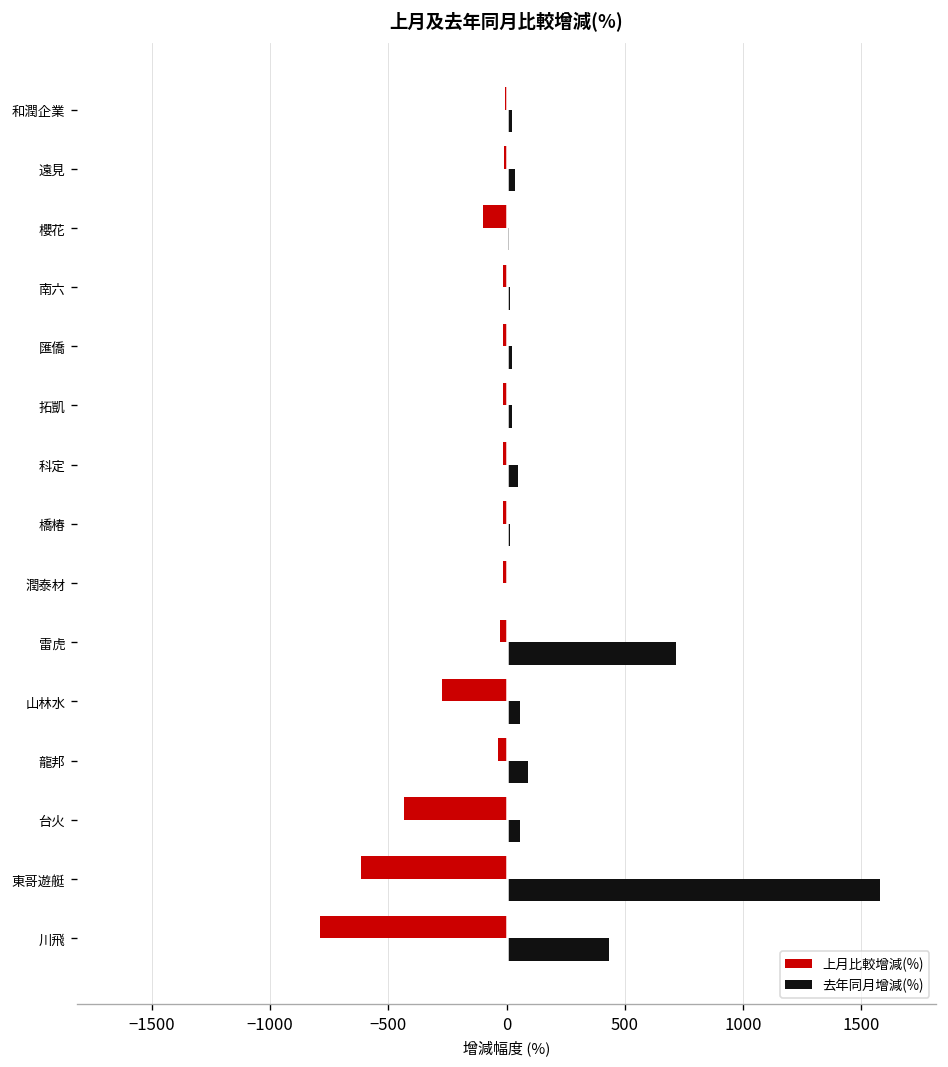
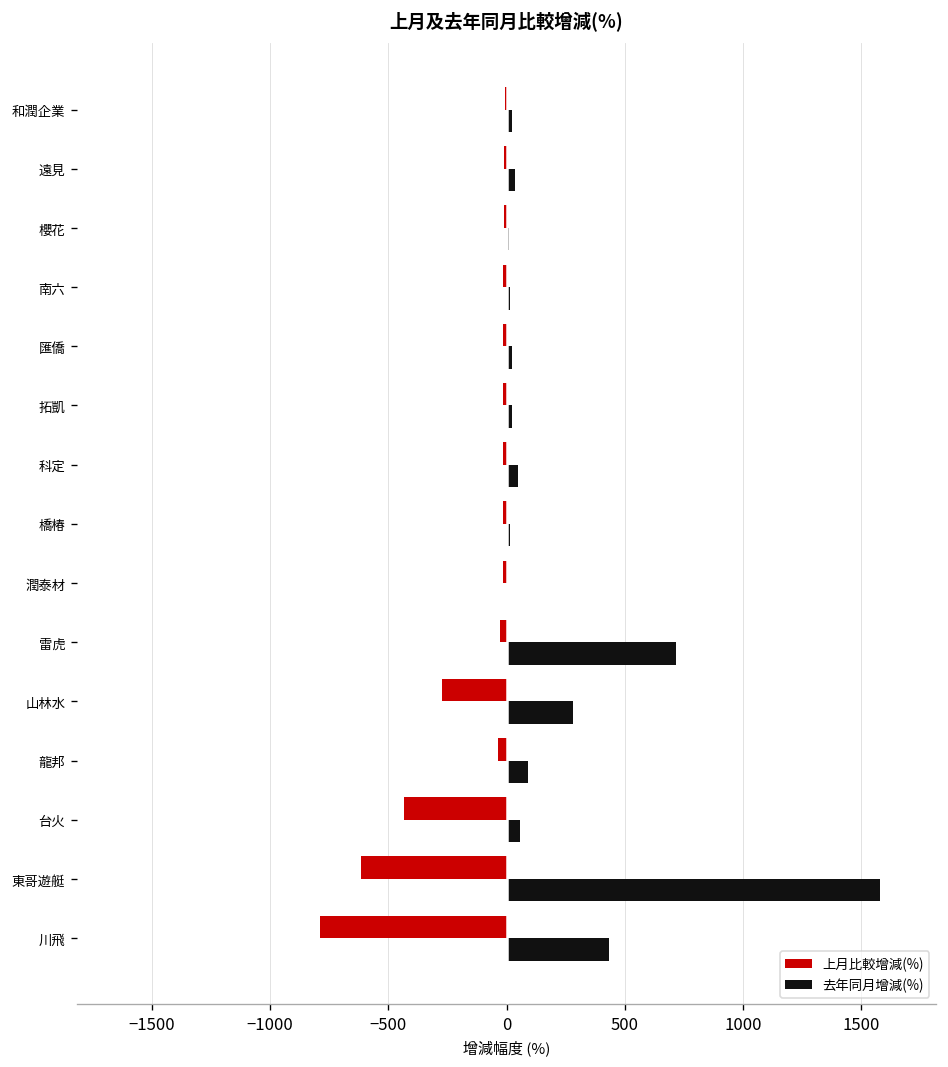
  {
    "上月比較增減(%)": {
-     "櫻花": -100,
+     "櫻花": -10,
      "南六": -10,
      "匯僑": -10,
      "拓凱": -10,
      "科定": -10,
      "橋椿": -20,
      "潤泰材": -20,
      "雷虎": -30,
      "山林水": -270,
      "龍邦": -40,
      "台火": -430,
      "東哥遊艇": -620,
      "川飛": -790
    },
    "去年同月增減(%)": {
      "和潤企業": 20,
      "遠見": 30,
      "南六": 10,
      "匯僑": 20,
      "拓凱": 20,
      "科定": 50,
      "橋椿": 20,
      "雷虎": 720,
-     "山林水": 60,
+     "山林水": 280,
      "龍邦": 90,
      "台火": 60,
      "東哥遊艇": 1580,
      "川飛": 430
    }
  }
